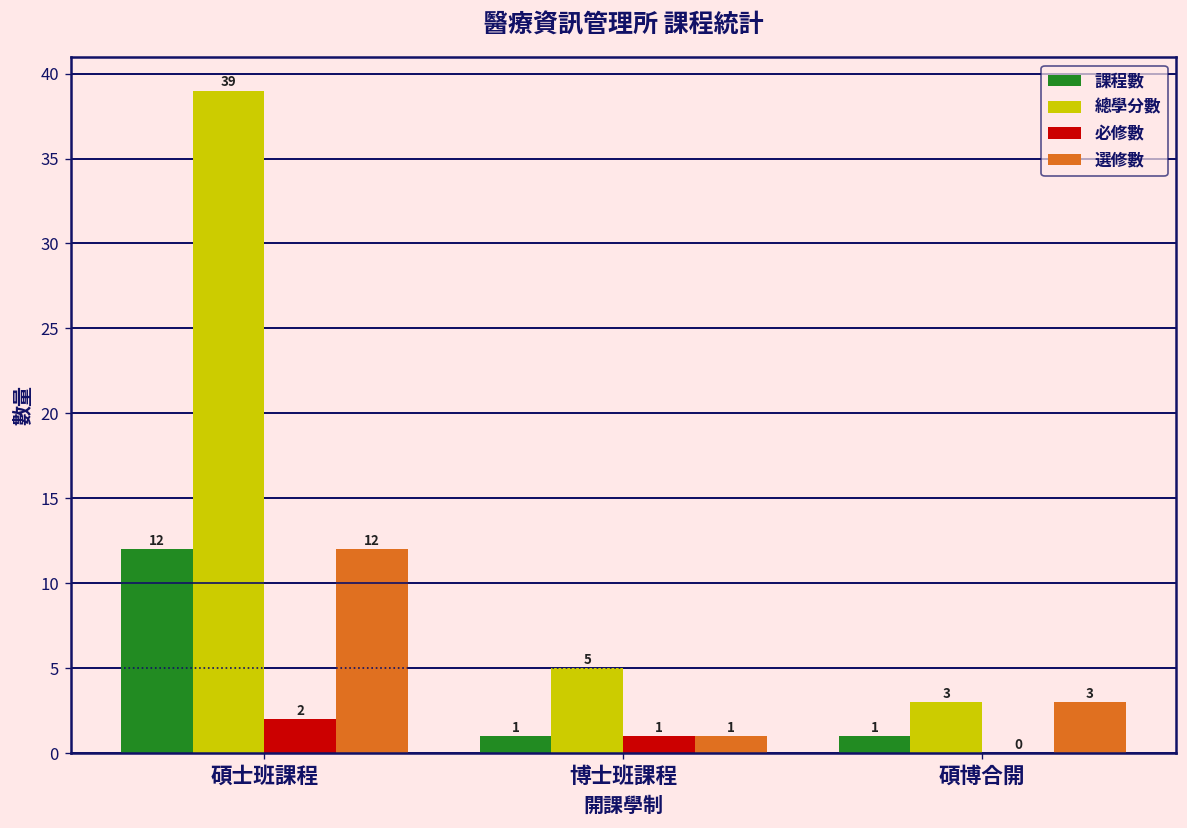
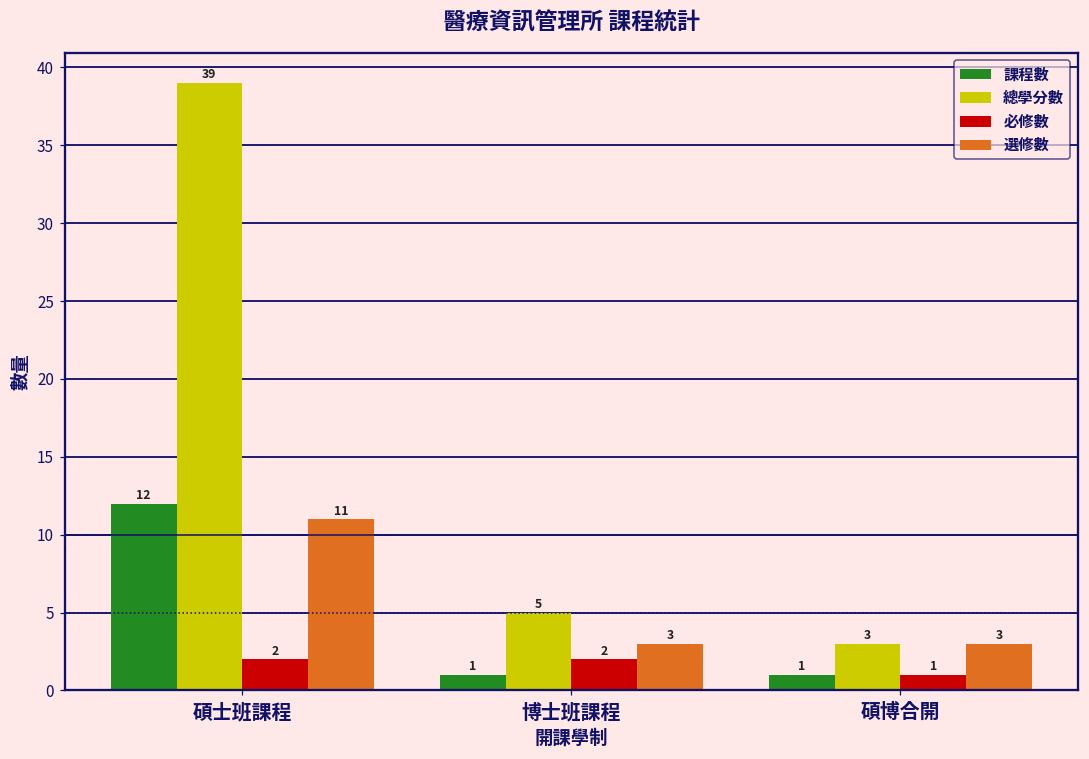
  {
    "課程數": {
      "碩士班課程": 12,
      "博士班課程": 1,
      "碩博合開": 1
    },
    "總學分數": {
      "碩士班課程": 39,
      "博士班課程": 5,
      "碩博合開": 3
    },
    "必修數": {
      "碩士班課程": 2,
-     "博士班課程": 1,
-     "碩博合開": 0
+     "博士班課程": 2,
+     "碩博合開": 1
    },
    "選修數": {
-     "碩士班課程": 12,
-     "博士班課程": 1,
+     "碩士班課程": 11,
+     "博士班課程": 3,
      "碩博合開": 3
    }
  }
